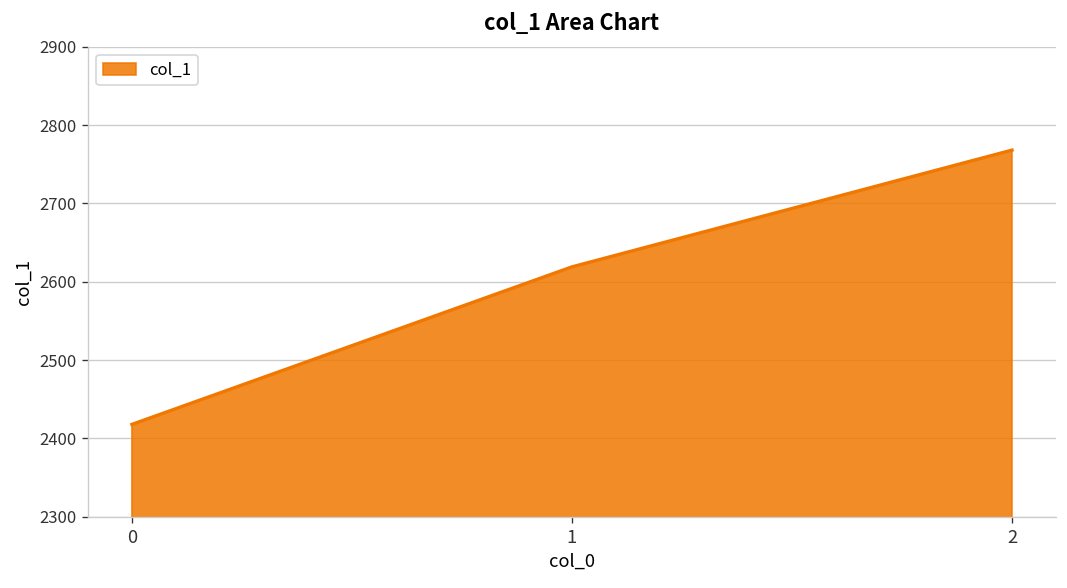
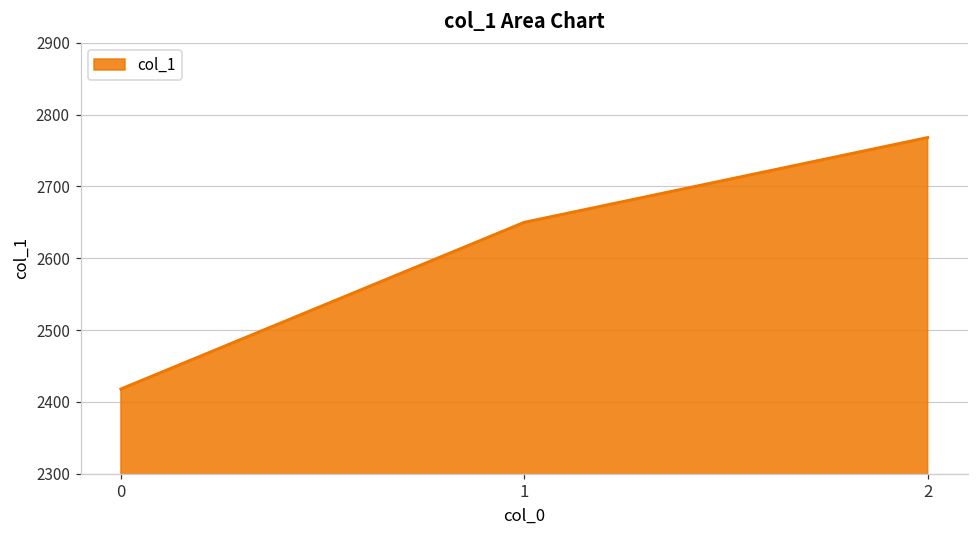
  {
    "0": 2420,
-   "1": 2620,
+   "1": 2650,
    "2": 2770
  }
